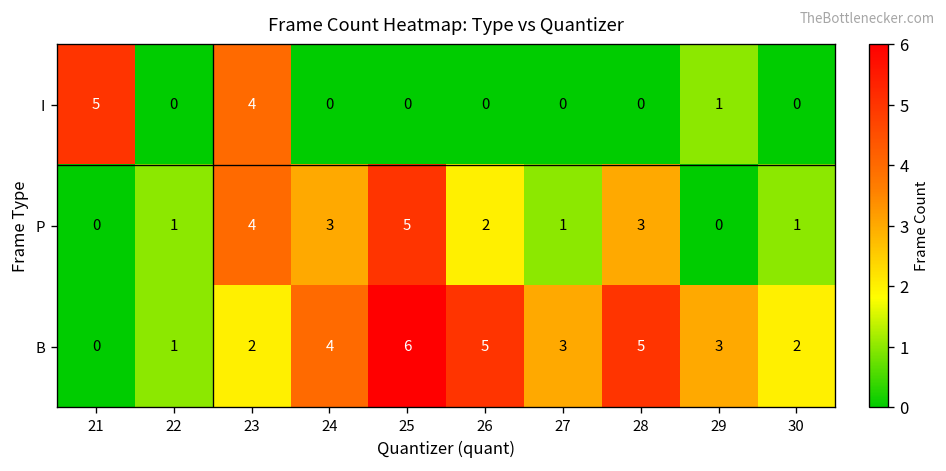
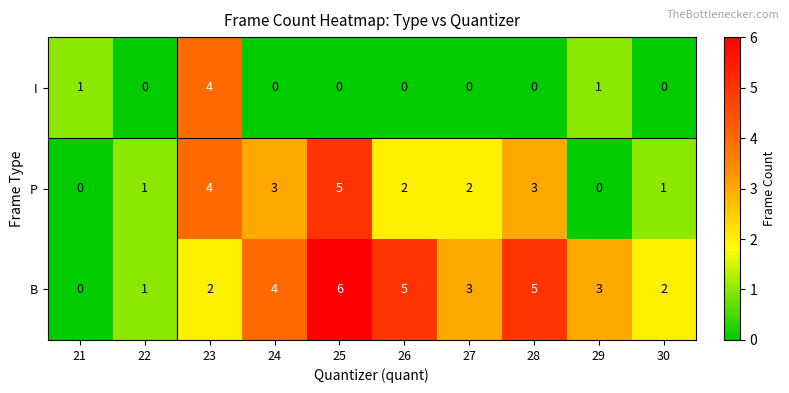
  {
    "I": {
-     "21": 5,
+     "21": 1,
      "22": 0,
      "23": 4,
      "24": 0,
      "25": 0,
      "26": 0,
      "27": 0,
      "28": 0,
      "29": 1,
      "30": 0
    },
    "P": {
      "21": 0,
      "22": 1,
      "23": 4,
      "24": 3,
      "25": 5,
      "26": 2,
-     "27": 1,
+     "27": 2,
      "28": 3,
      "29": 0,
      "30": 1
    },
    "B": {
      "21": 0,
      "22": 1,
      "23": 2,
      "24": 4,
      "25": 6,
      "26": 5,
      "27": 3,
      "28": 5,
      "29": 3,
      "30": 2
    }
  }
